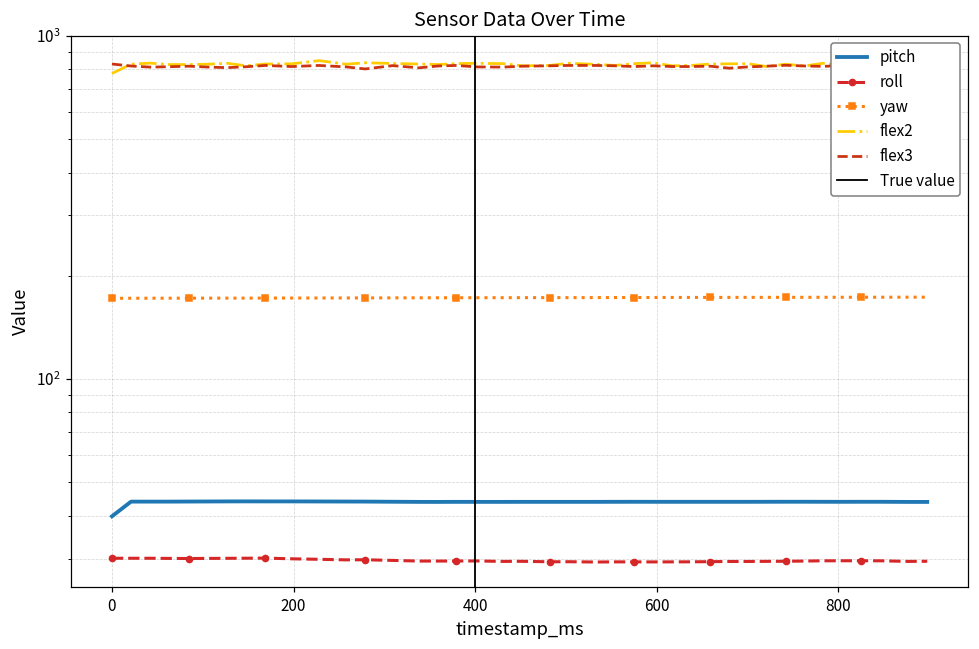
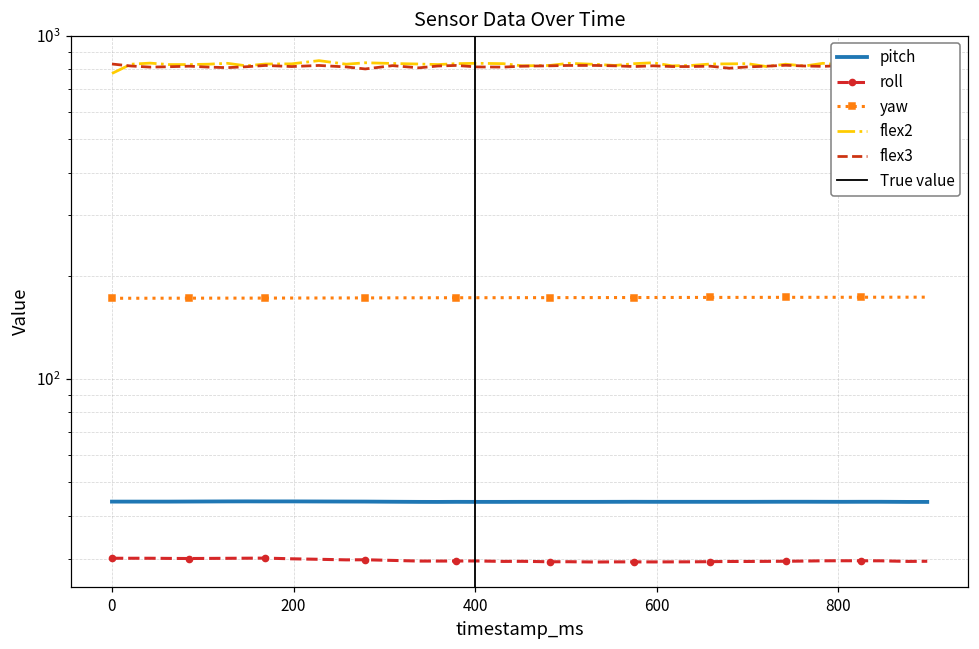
  {
    "pitch": {
-     "0": 40
+     "0": 44
    },
    "yaw": {
      "0": 170
    },
    "flex2": {
      "0": 780
    }
  }
